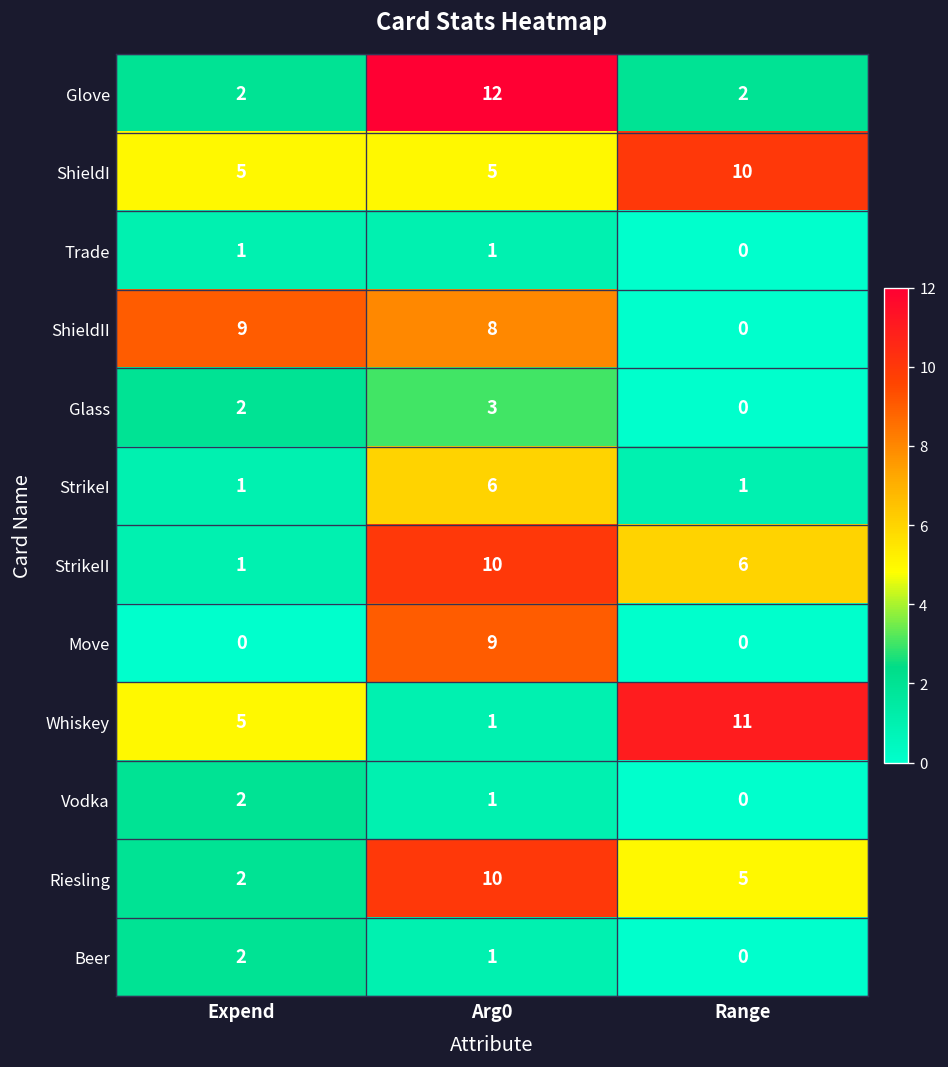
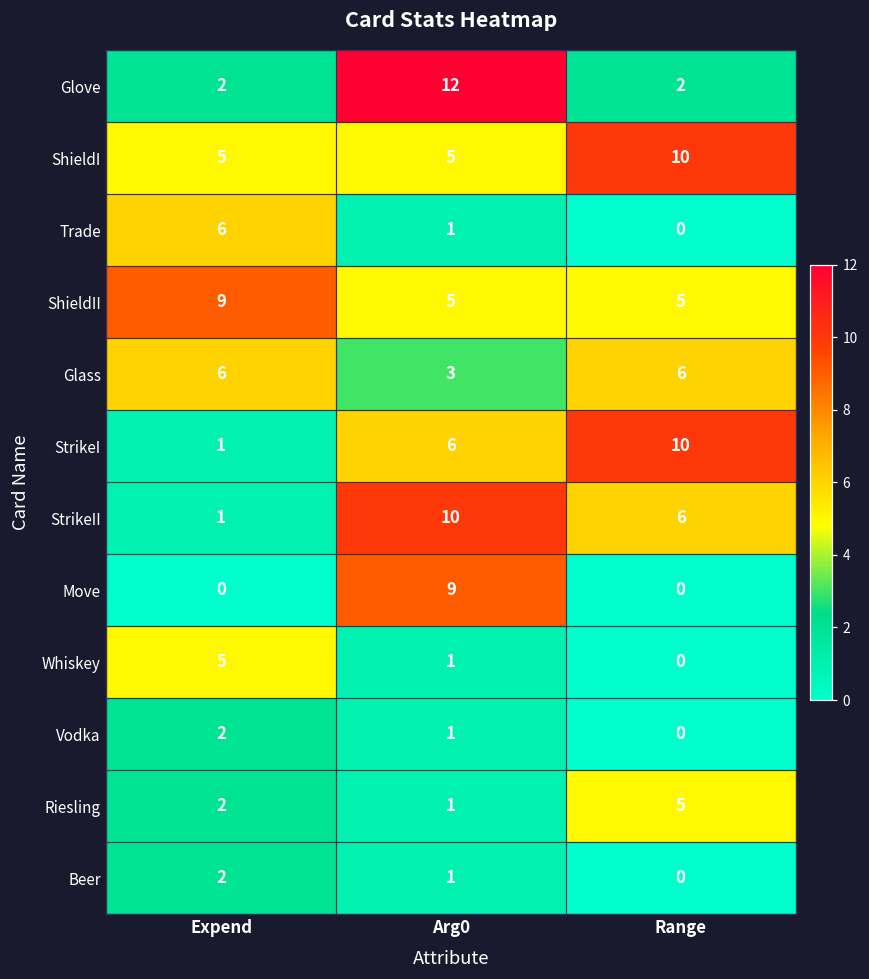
  {
    "Glove": {
      "Expend": 2,
      "Arg0": 12,
      "Range": 2
    },
    "ShieldI": {
      "Expend": 5,
      "Arg0": 5,
      "Range": 10
    },
    "Trade": {
-     "Expend": 1,
+     "Expend": 6,
      "Arg0": 1,
      "Range": 0
    },
    "ShieldII": {
      "Expend": 9,
-     "Arg0": 8,
-     "Range": 0
+     "Arg0": 5,
+     "Range": 5
    },
    "Glass": {
-     "Expend": 2,
+     "Expend": 6,
      "Arg0": 3,
-     "Range": 0
+     "Range": 6
    },
    "StrikeI": {
      "Expend": 1,
      "Arg0": 6,
-     "Range": 1
+     "Range": 10
    },
    "StrikeII": {
      "Expend": 1,
      "Arg0": 10,
      "Range": 6
    },
    "Move": {
      "Expend": 0,
      "Arg0": 9,
      "Range": 0
    },
    "Whiskey": {
      "Expend": 5,
      "Arg0": 1,
-     "Range": 11
+     "Range": 0
    },
    "Vodka": {
      "Expend": 2,
      "Arg0": 1,
      "Range": 0
    },
    "Riesling": {
      "Expend": 2,
-     "Arg0": 10,
+     "Arg0": 1,
      "Range": 5
    },
    "Beer": {
      "Expend": 2,
      "Arg0": 1,
      "Range": 0
    }
  }
